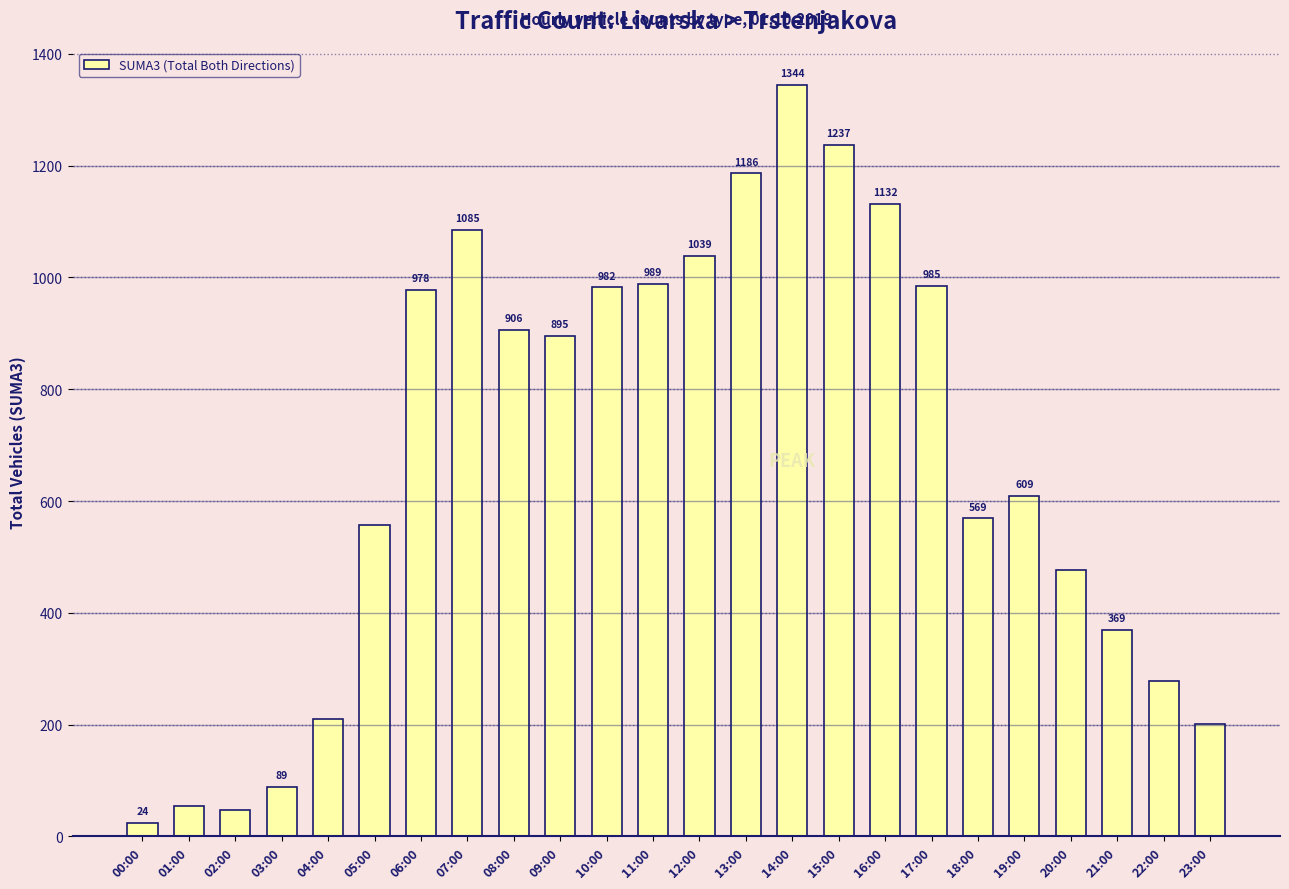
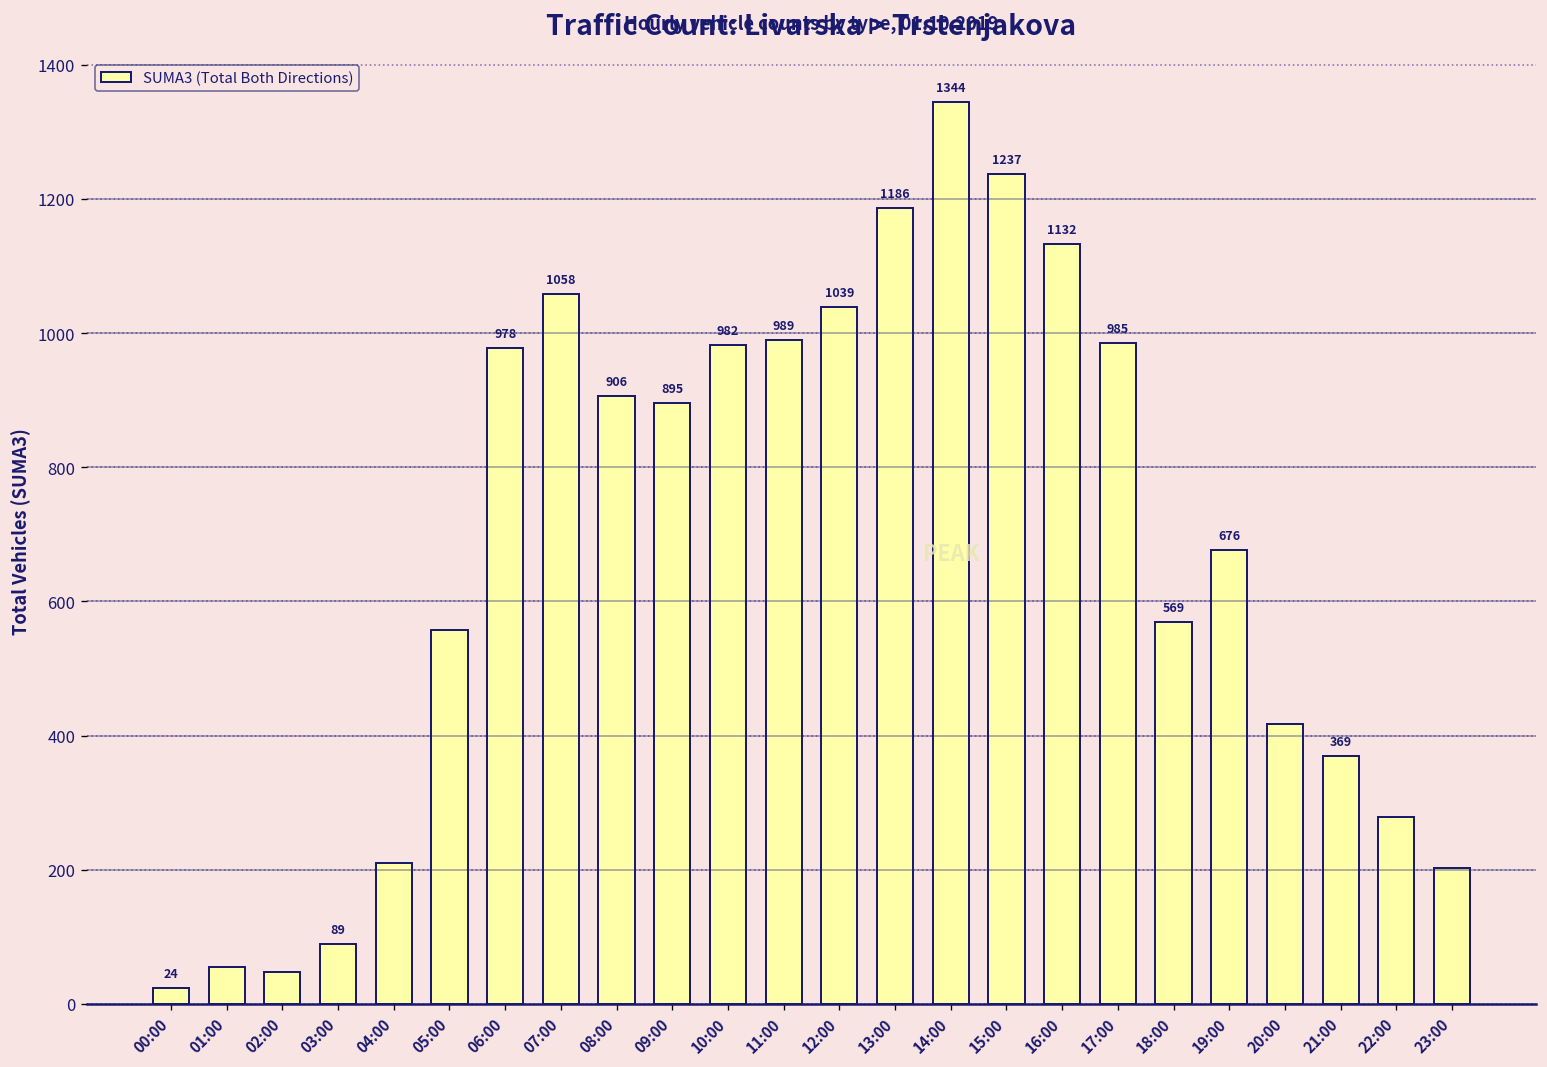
  {
    "00:00": 24,
    "03:00": 89,
    "06:00": 978,
-   "07:00": 1085,
+   "07:00": 1058,
    "08:00": 906,
    "09:00": 895,
    "10:00": 982,
    "11:00": 989,
    "12:00": 1039,
    "13:00": 1186,
    "14:00": 1344,
    "15:00": 1237,
    "16:00": 1132,
    "17:00": 985,
    "18:00": 569,
-   "19:00": 609,
-   "20:00": 480,
+   "19:00": 676,
+   "20:00": 420,
    "21:00": 369
  }
